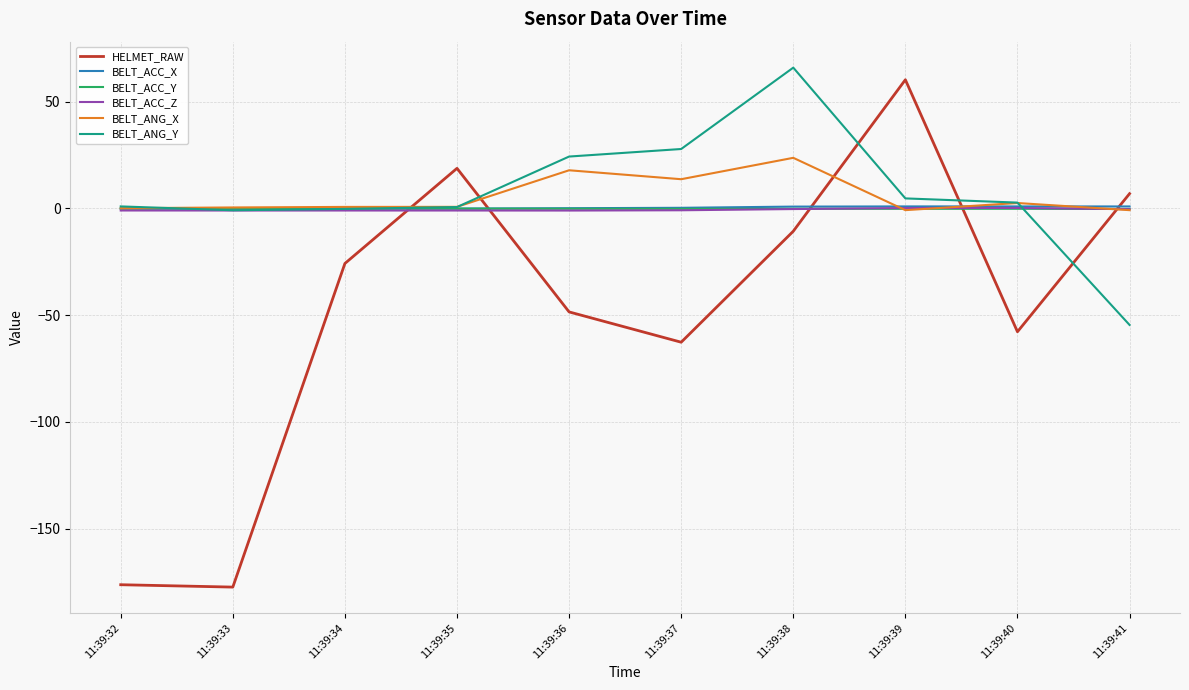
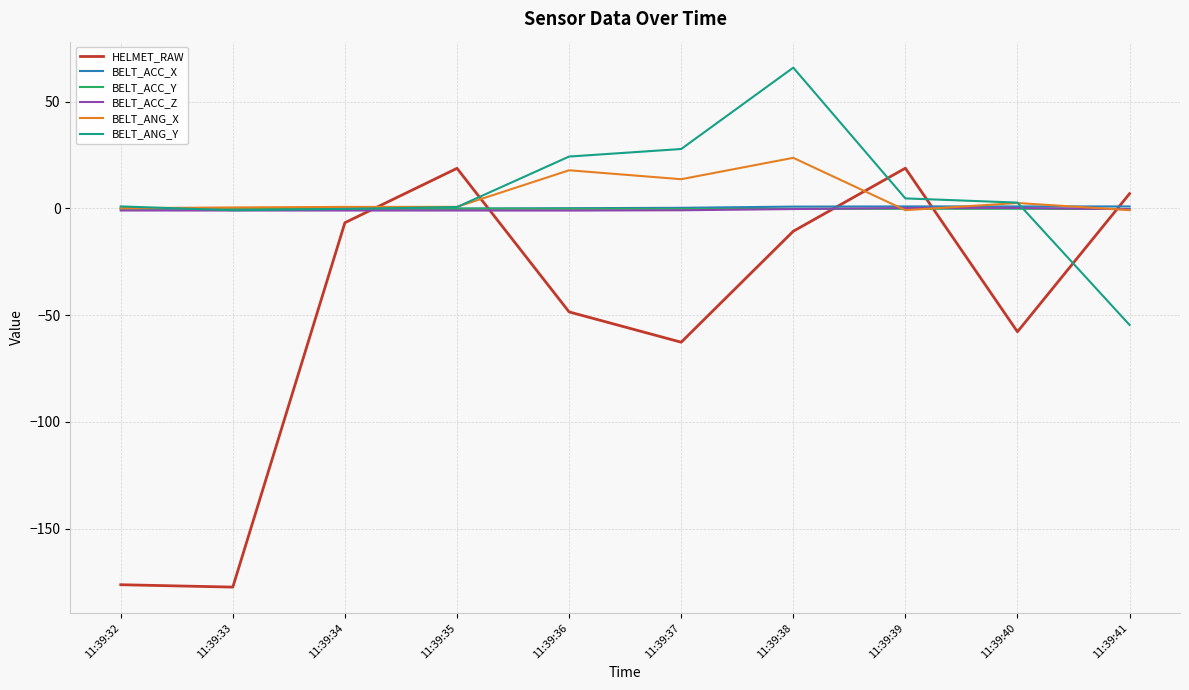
  {
    "HELMET_RAW": {
      "11:39:32": -176,
      "11:39:33": -177,
-     "11:39:34": -26,
+     "11:39:34": -7,
      "11:39:35": 19,
      "11:39:36": -49,
      "11:39:37": -63,
      "11:39:38": -11,
-     "11:39:39": 60,
+     "11:39:39": 19,
      "11:39:40": -58,
      "11:39:41": 7
    },
    "BELT_ANG_X": {
      "11:39:36": 18,
      "11:39:37": 14,
      "11:39:38": 24
    }
  }
